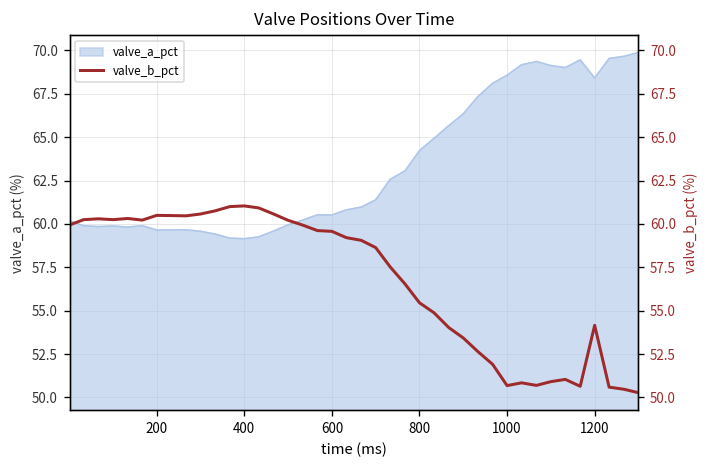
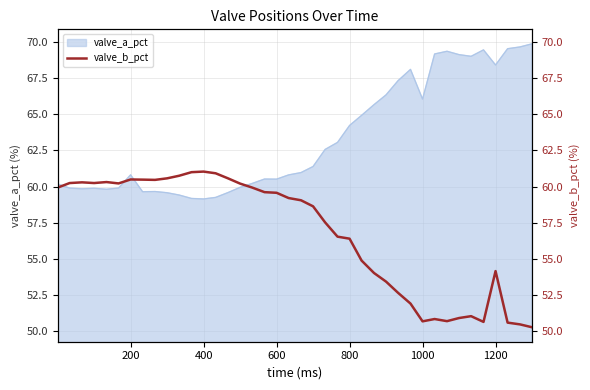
  {
    "valve_a_pct": {
-     "200": 59.7,
+     "200": 60.8,
      "400": 59.1,
      "600": 60.5,
      "800": 64.2,
-     "1000": 68.6,
+     "1000": 66.1,
      "1200": 68.4
    },
    "valve_b_pct": {
      "200": 60.5,
      "400": 61.0,
      "600": 59.6,
-     "800": 55.5,
+     "800": 56.4,
      "1000": 50.7,
      "1200": 54.2
    }
  }
